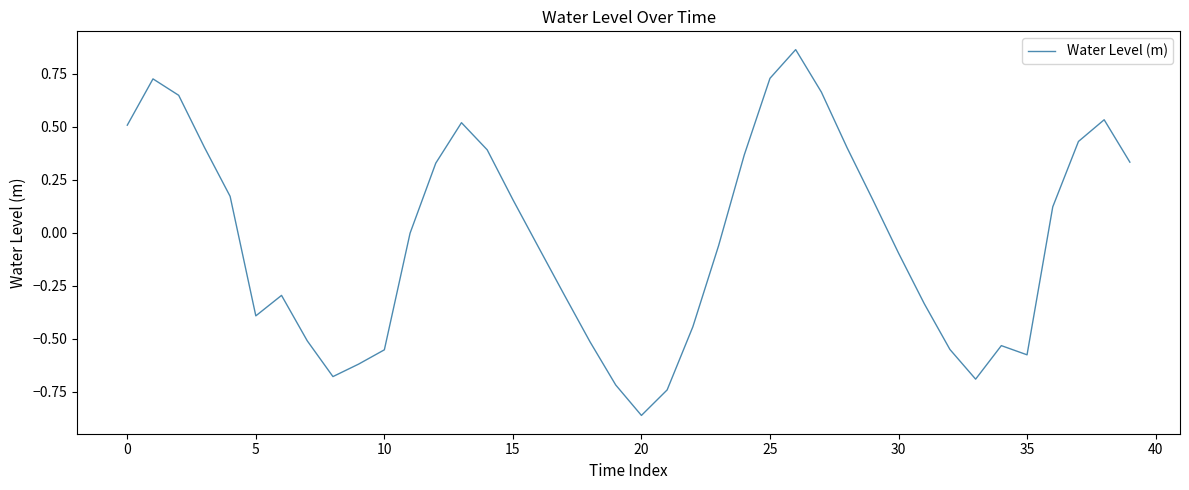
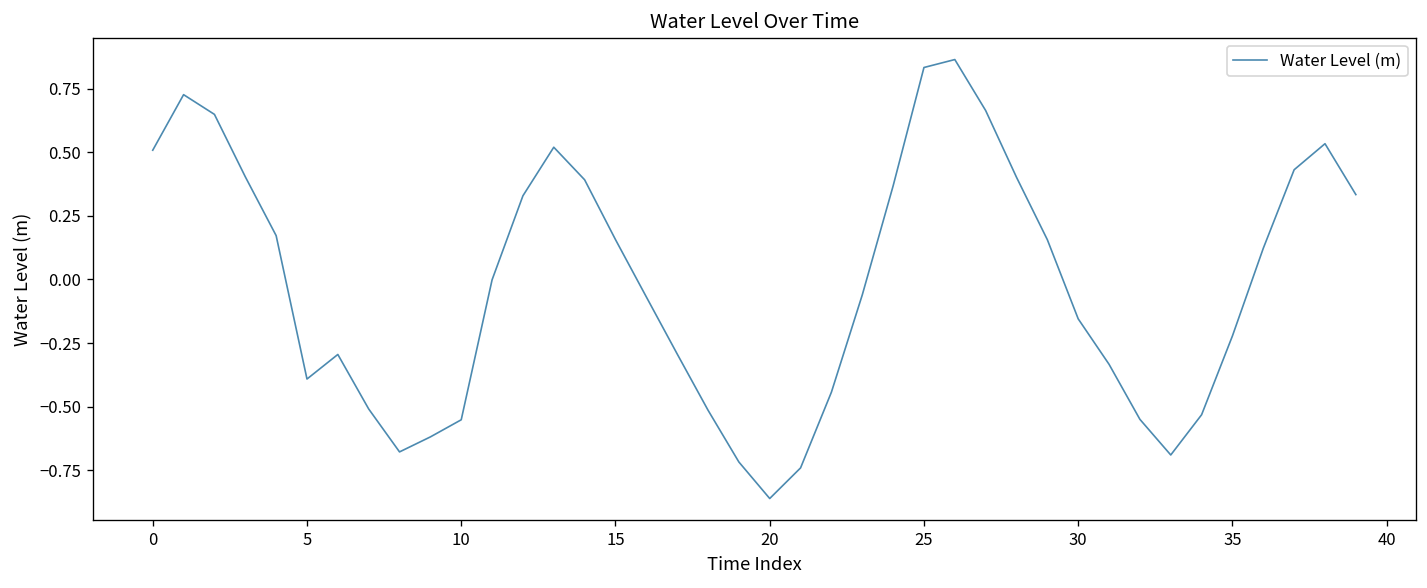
  {
    "0": 0.51,
    "5": -0.39,
    "10": -0.55,
    "15": 0.16,
    "20": -0.86,
-   "25": 0.73,
-   "30": -0.10,
-   "35": -0.58
+   "25": 0.83,
+   "30": -0.15,
+   "35": -0.22
  }
